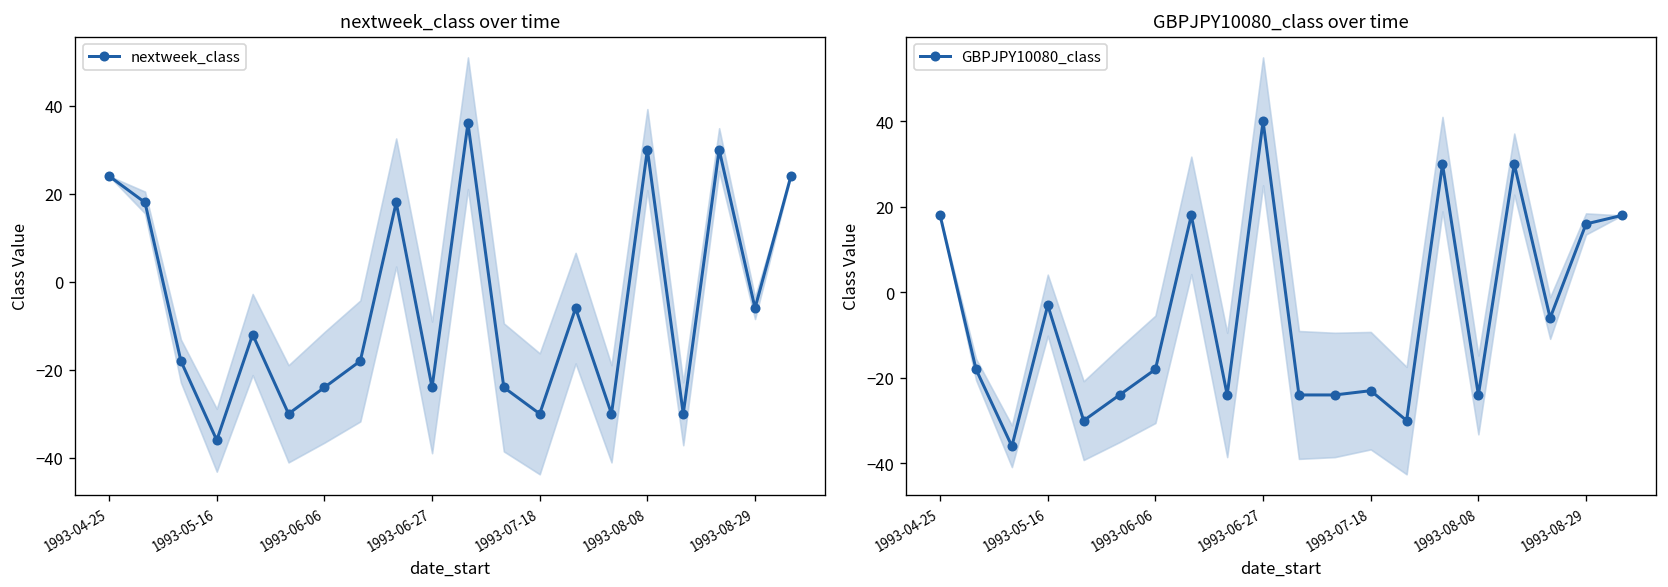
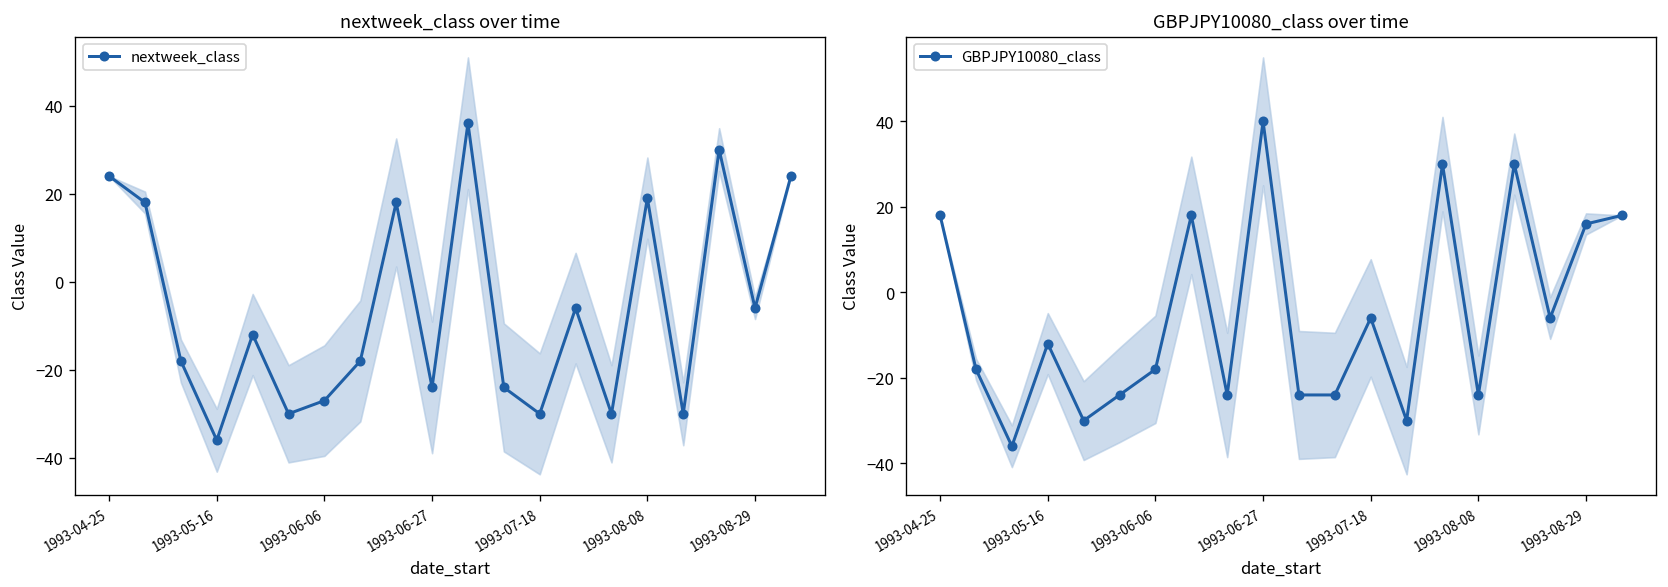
  {
    "nextweek_class over time": {
      "nextweek_class": {
        "1993-05-16": -36,
-       "1993-06-06": -24,
+       "1993-06-06": -27,
        "1993-06-27": -24,
        "1993-07-18": -30,
-       "1993-08-08": 30,
+       "1993-08-08": 19,
        "1993-08-29": -6
      }
    },
    "GBPJPY10080_class over time": {
      "GBPJPY10080_class": {
-       "1993-05-16": -3,
+       "1993-05-16": -12,
        "1993-06-06": -18,
        "1993-06-27": 40,
-       "1993-07-18": -23,
+       "1993-07-18": -6,
        "1993-08-08": -24,
        "1993-08-29": 16
      }
    }
  }
